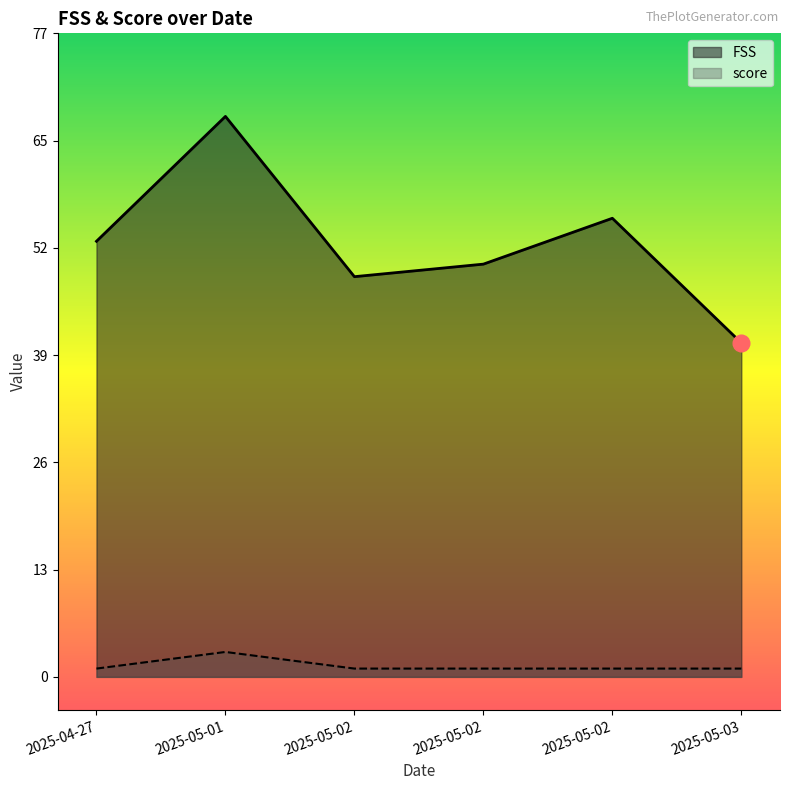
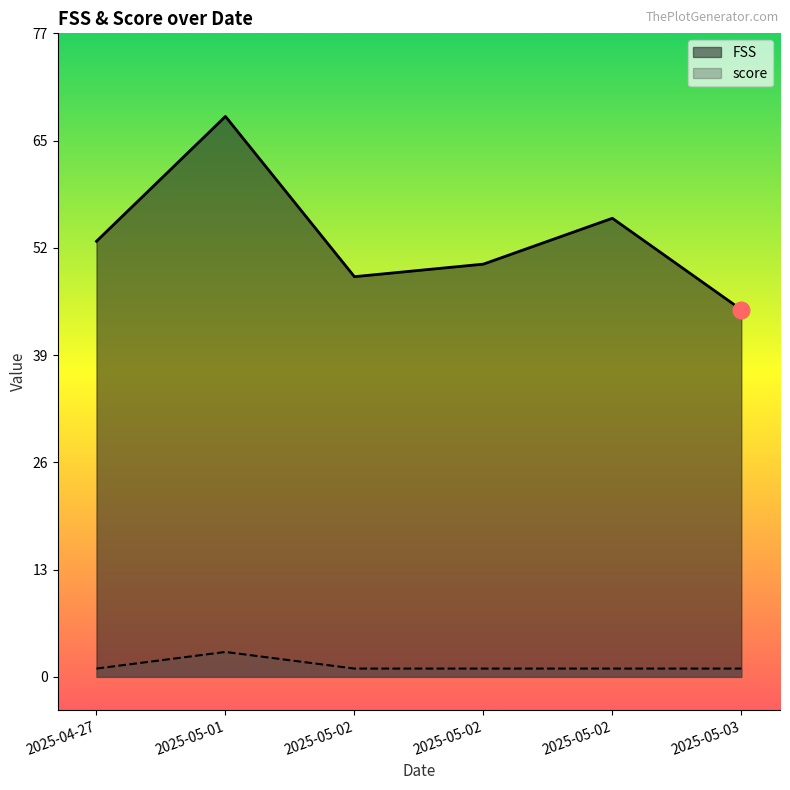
  {
    "FSS": {
      "2025-04-27": 52,
      "2025-05-01": 67,
-     "2025-05-03": 40
+     "2025-05-03": 44
    },
    "score": {
      "2025-04-27": 1,
      "2025-05-01": 3,
      "2025-05-03": 1
    }
  }
